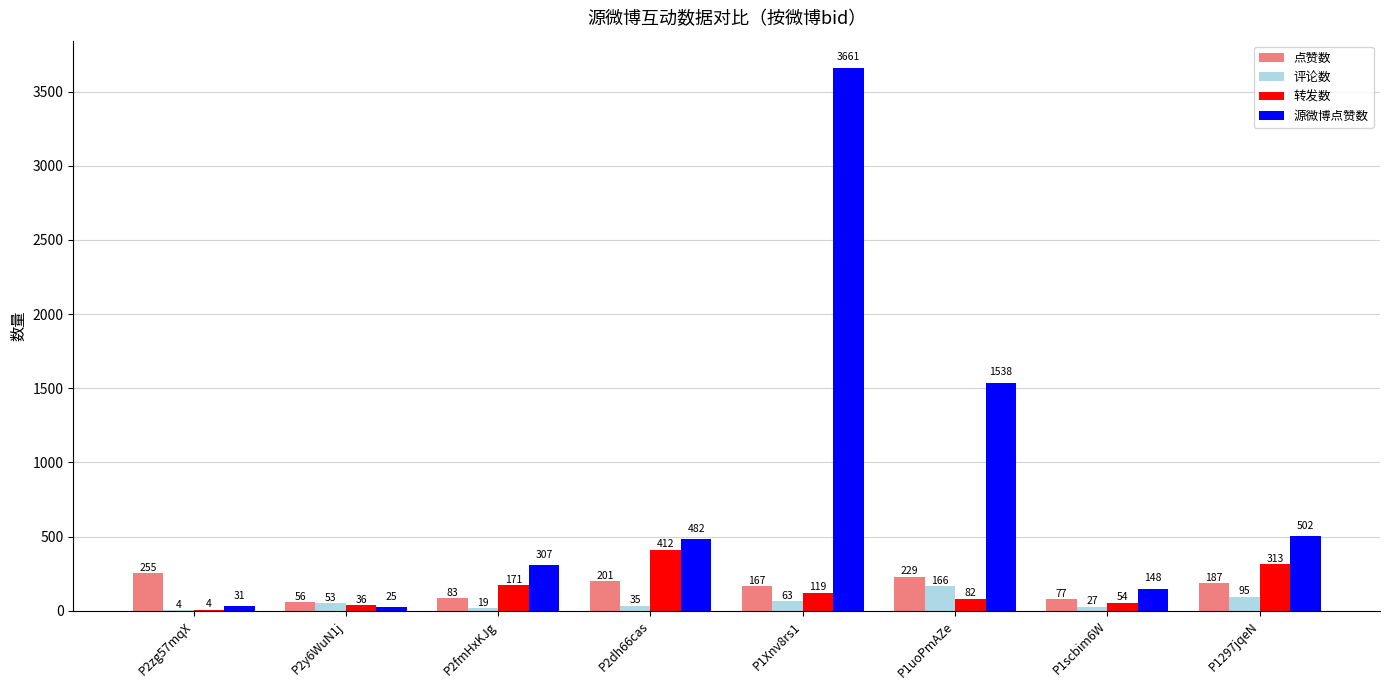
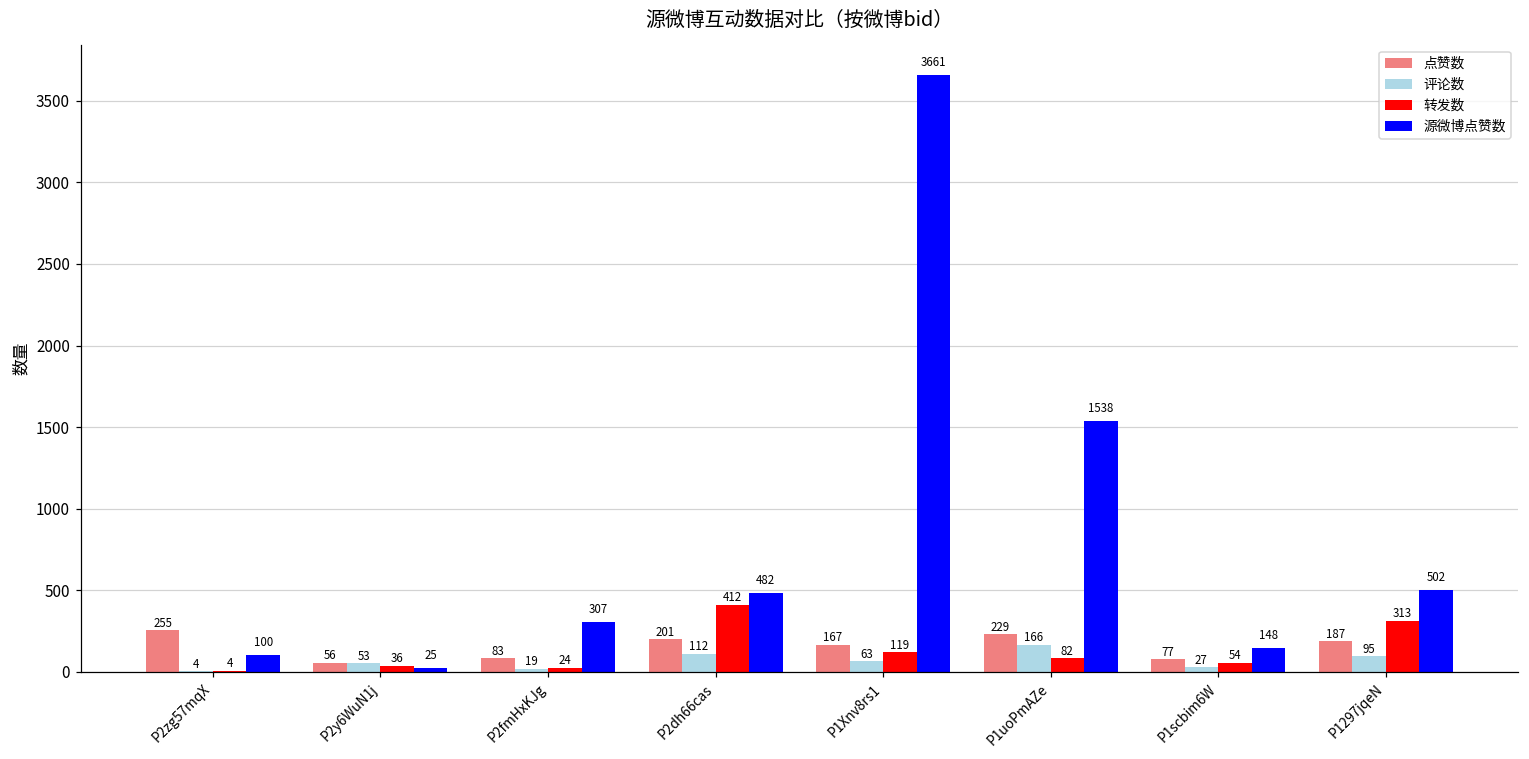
  {
    "点赞数": {
      "P2zg57mqX": 255,
      "P2y6WuN1j": 56,
      "P2fmHxKJg": 83,
      "P2dh66cas": 201,
      "P1Xnv8rs1": 167,
      "P1uoPmAZe": 229,
      "P1scbim6W": 77,
      "P1297jqeN": 187
    },
    "评论数": {
      "P2zg57mqX": 4,
      "P2y6WuN1j": 53,
      "P2fmHxKJg": 19,
-     "P2dh66cas": 35,
+     "P2dh66cas": 112,
      "P1Xnv8rs1": 63,
      "P1uoPmAZe": 166,
      "P1scbim6W": 27,
      "P1297jqeN": 95
    },
    "转发数": {
      "P2zg57mqX": 4,
      "P2y6WuN1j": 36,
-     "P2fmHxKJg": 171,
+     "P2fmHxKJg": 24,
      "P2dh66cas": 412,
      "P1Xnv8rs1": 119,
      "P1uoPmAZe": 82,
      "P1scbim6W": 54,
      "P1297jqeN": 313
    },
    "源微博点赞数": {
-     "P2zg57mqX": 31,
+     "P2zg57mqX": 100,
      "P2y6WuN1j": 25,
      "P2fmHxKJg": 307,
      "P2dh66cas": 482,
      "P1Xnv8rs1": 3661,
      "P1uoPmAZe": 1538,
      "P1scbim6W": 148,
      "P1297jqeN": 502
    }
  }
